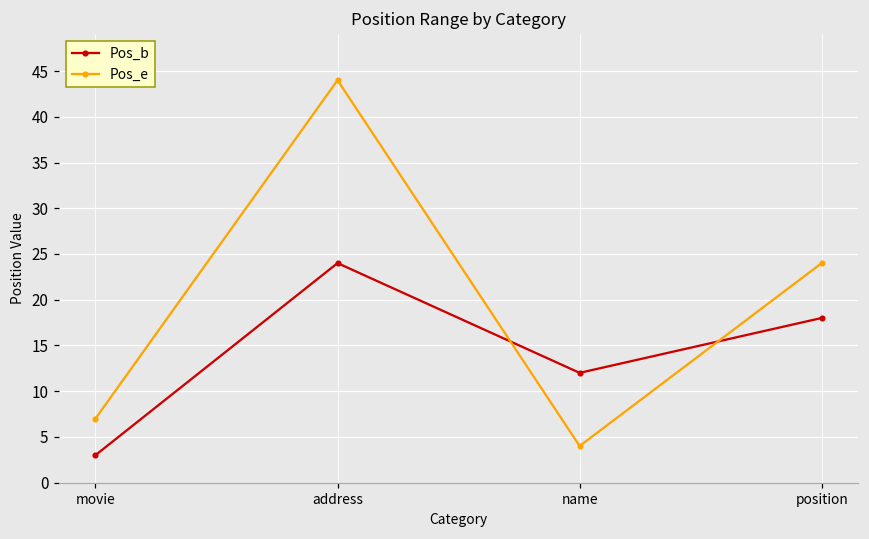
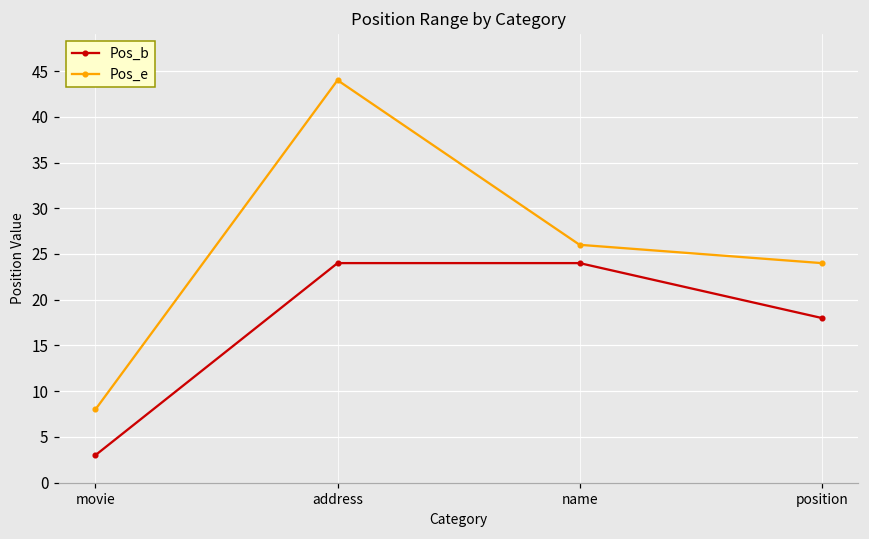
  {
    "Pos_b": {
      "movie": 3,
      "address": 24,
-     "name": 12,
+     "name": 24,
      "position": 18
    },
    "Pos_e": {
-     "movie": 7,
+     "movie": 8,
      "address": 44,
-     "name": 4,
+     "name": 26,
      "position": 24
    }
  }
